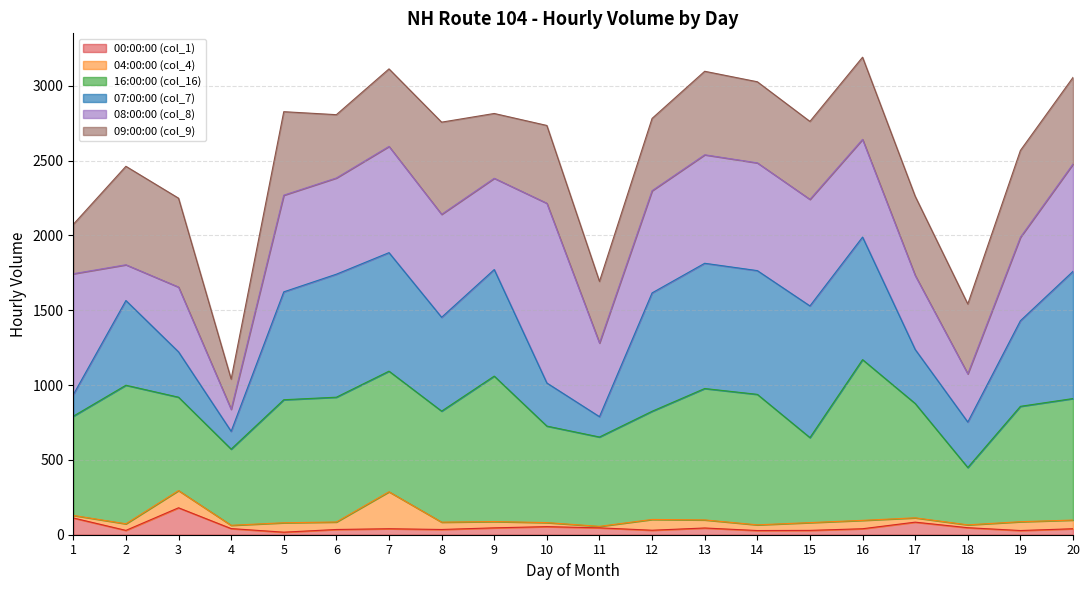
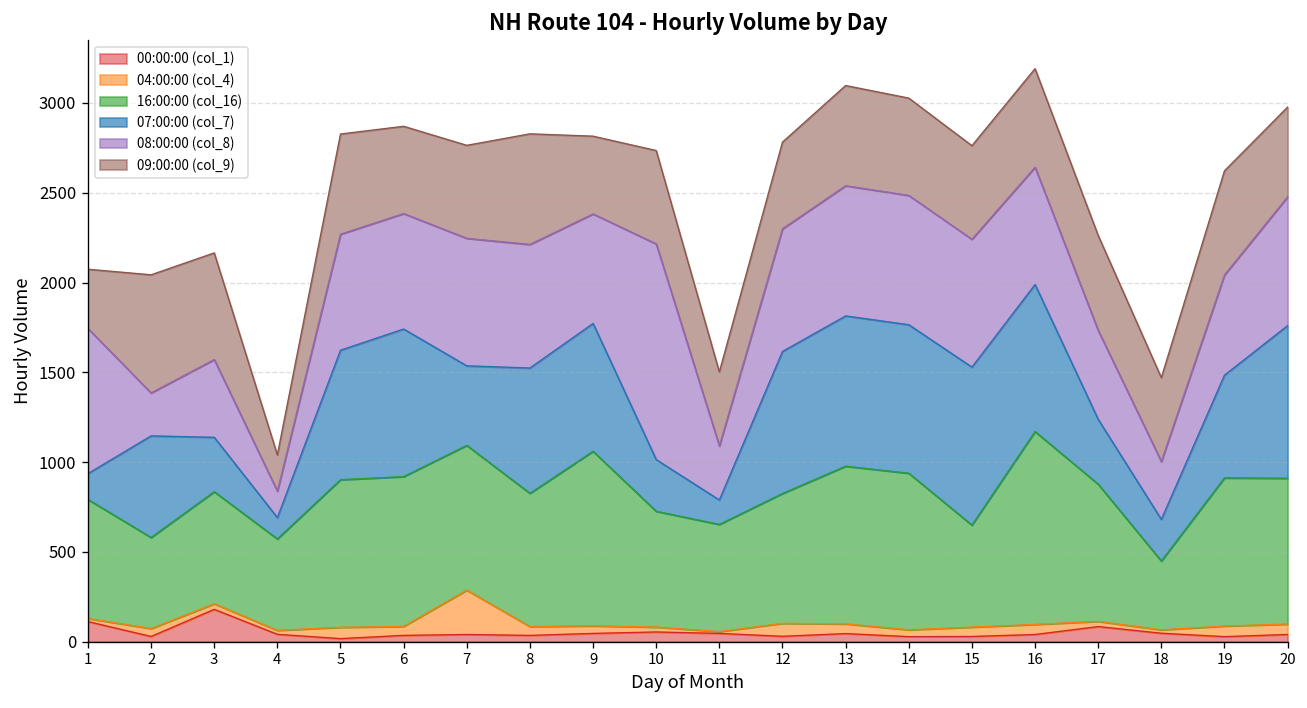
  {
    "00:00:00 (col_1)": {
      "1": 110,
      "2": 30,
      "3": 180,
      "4": 40,
      "5": 20,
      "6": 40,
      "7": 40,
      "8": 40,
      "9": 50,
      "10": 50,
      "12": 30,
      "13": 50,
      "14": 30,
      "15": 30,
      "16": 40,
      "17": 80,
      "18": 50,
      "19": 30,
      "20": 40
    },
    "04:00:00 (col_4)": {
      "1": 20,
      "2": 40,
-     "3": 120,
+     "3": 30,
      "4": 20,
      "5": 60,
      "6": 50,
      "7": 250,
      "8": 50,
      "9": 40,
      "10": 30,
      "12": 70,
      "13": 50,
      "14": 40,
      "15": 50,
      "16": 60,
      "17": 30,
      "18": 20,
      "19": 60,
      "20": 60
    },
    "16:00:00 (col_16)": {
      "1": 660,
-     "2": 930,
+     "2": 510,
      "3": 620,
      "4": 510,
      "5": 820,
      "6": 830,
      "7": 810,
      "8": 740,
      "9": 970,
      "10": 650,
      "11": 600,
      "12": 720,
      "13": 880,
      "14": 870,
      "15": 570,
      "16": 1070,
      "17": 760,
      "18": 380,
-     "19": 770,
+     "19": 830,
      "20": 810
    },
    "07:00:00 (col_7)": {
      "1": 140,
      "2": 570,
      "3": 300,
      "4": 120,
      "5": 720,
      "6": 820,
-     "7": 790,
-     "8": 630,
+     "7": 440,
+     "8": 700,
      "9": 710,
      "10": 290,
      "11": 140,
      "12": 790,
      "13": 840,
      "14": 830,
      "15": 880,
      "16": 820,
      "17": 360,
-     "18": 300,
+     "18": 230,
      "19": 570,
      "20": 850
    },
    "08:00:00 (col_8)": {
      "1": 810,
      "2": 240,
      "3": 430,
      "4": 150,
      "5": 650,
      "6": 640,
      "7": 710,
      "8": 690,
      "9": 610,
      "10": 1200,
-     "11": 490,
+     "11": 300,
      "12": 680,
      "13": 730,
      "14": 720,
      "15": 710,
      "16": 650,
      "17": 500,
      "18": 320,
      "19": 560,
      "20": 720
    },
    "09:00:00 (col_9)": {
      "1": 330,
      "2": 660,
      "3": 590,
      "4": 200,
      "5": 560,
-     "6": 420,
+     "6": 490,
      "7": 520,
      "8": 620,
      "9": 430,
      "10": 520,
      "11": 410,
      "12": 480,
      "13": 560,
      "14": 540,
      "15": 520,
      "16": 550,
      "17": 530,
      "18": 470,
      "19": 580,
-     "20": 580
+     "20": 500
    }
  }
